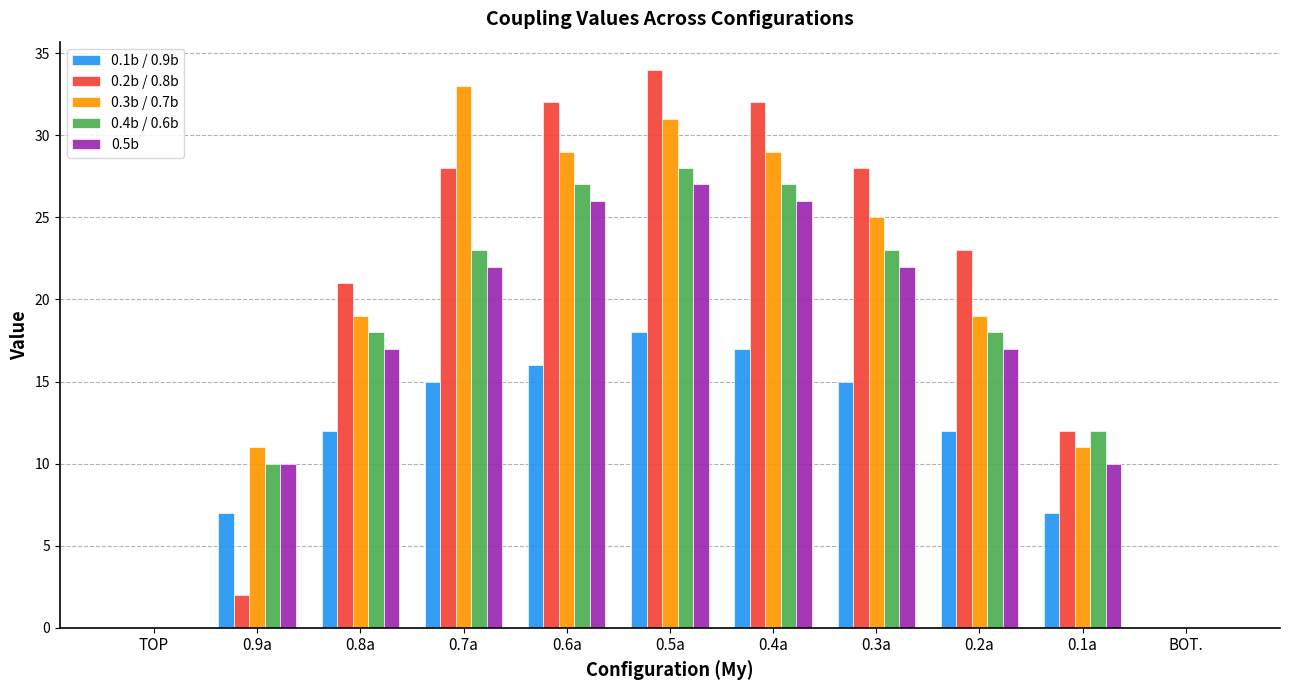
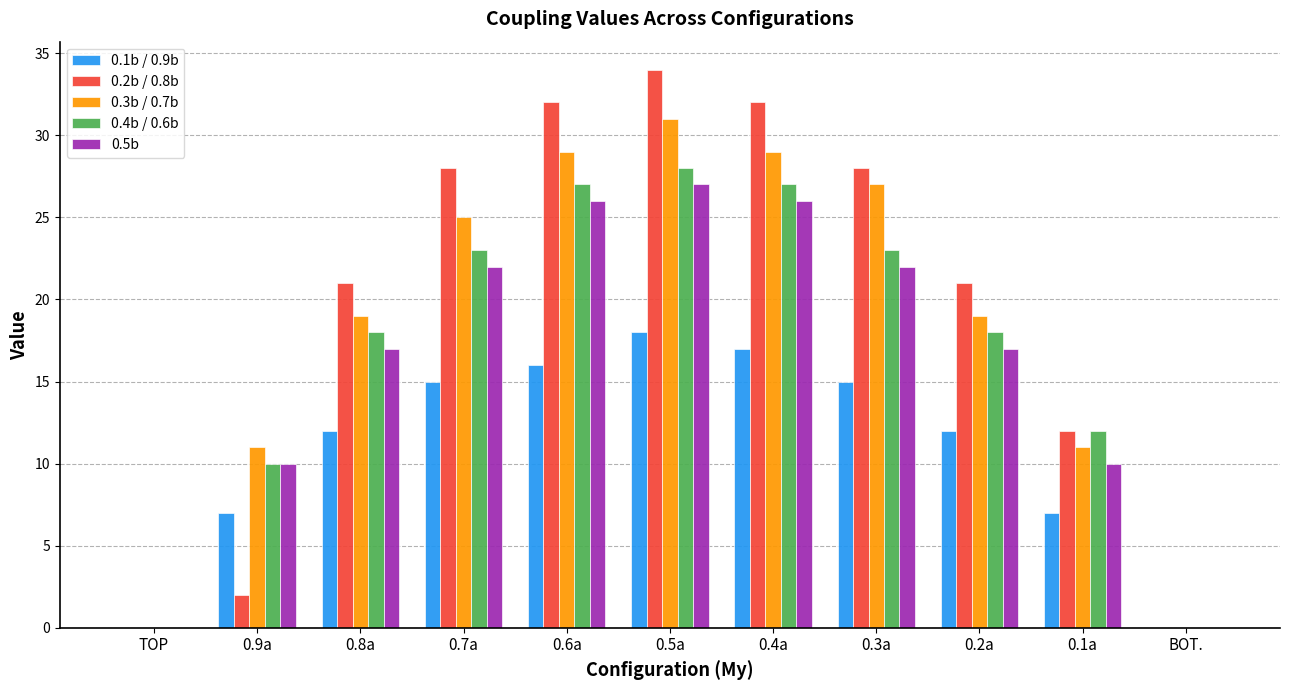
  {
    "0.1b / 0.9b": {
      "TOP": 0,
      "0.9a": 7,
      "0.8a": 12,
      "0.7a": 15,
      "0.6a": 16,
      "0.5a": 18,
      "0.4a": 17,
      "0.3a": 15,
      "0.2a": 12,
      "0.1a": 7,
      "BOT.": 0
    },
    "0.2b / 0.8b": {
      "TOP": 0,
      "0.9a": 2,
      "0.8a": 21,
      "0.7a": 28,
      "0.6a": 32,
      "0.5a": 34,
      "0.4a": 32,
      "0.3a": 28,
-     "0.2a": 23,
+     "0.2a": 21,
      "0.1a": 12,
      "BOT.": 0
    },
    "0.3b / 0.7b": {
      "TOP": 0,
      "0.9a": 11,
      "0.8a": 19,
-     "0.7a": 33,
+     "0.7a": 25,
      "0.6a": 29,
      "0.5a": 31,
      "0.4a": 29,
-     "0.3a": 25,
+     "0.3a": 27,
      "0.2a": 19,
      "0.1a": 11,
      "BOT.": 0
    },
    "0.4b / 0.6b": {
      "TOP": 0,
      "0.9a": 10,
      "0.8a": 18,
      "0.7a": 23,
      "0.6a": 27,
      "0.5a": 28,
      "0.4a": 27,
      "0.3a": 23,
      "0.2a": 18,
      "0.1a": 12,
      "BOT.": 0
    },
    "0.5b": {
      "TOP": 0,
      "0.9a": 10,
      "0.8a": 17,
      "0.7a": 22,
      "0.6a": 26,
      "0.5a": 27,
      "0.4a": 26,
      "0.3a": 22,
      "0.2a": 17,
      "0.1a": 10,
      "BOT.": 0
    }
  }
